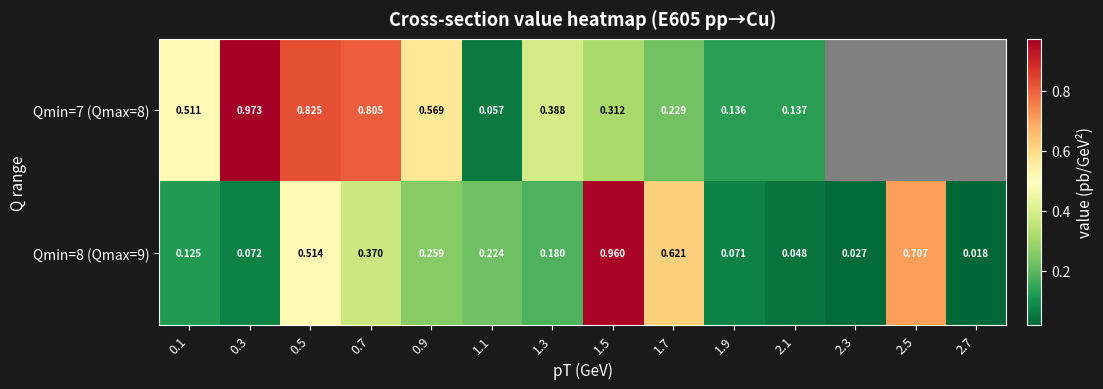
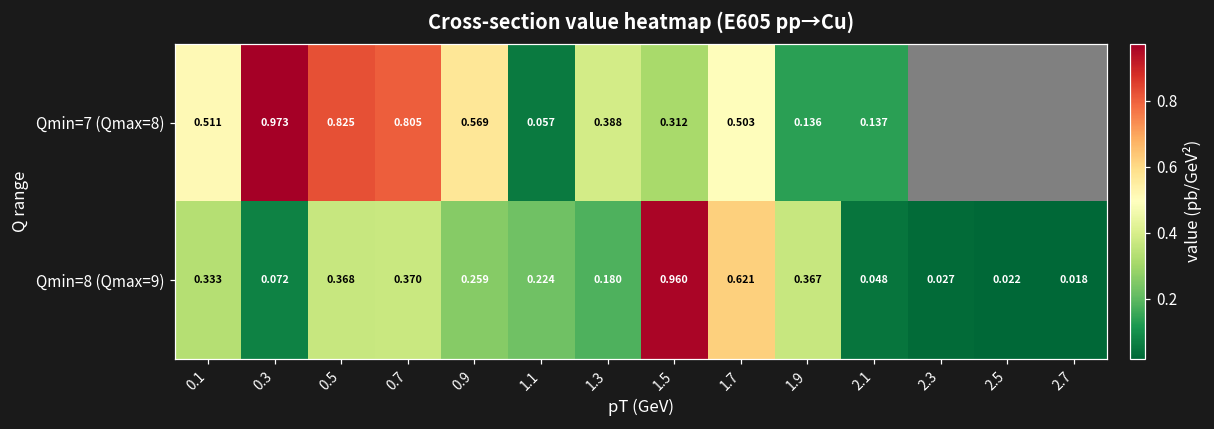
  {
    "Qmin=7 (Qmax=8)": {
      "0.1": 0.511,
      "0.3": 0.973,
      "0.5": 0.825,
      "0.7": 0.805,
      "0.9": 0.569,
      "1.1": 0.057,
      "1.3": 0.388,
      "1.5": 0.312,
-     "1.7": 0.229,
+     "1.7": 0.503,
      "1.9": 0.136,
      "2.1": 0.137
    },
    "Qmin=8 (Qmax=9)": {
-     "0.1": 0.125,
+     "0.1": 0.333,
      "0.3": 0.072,
-     "0.5": 0.514,
+     "0.5": 0.368,
      "0.7": 0.370,
      "0.9": 0.259,
      "1.1": 0.224,
      "1.3": 0.180,
      "1.5": 0.960,
      "1.7": 0.621,
-     "1.9": 0.071,
+     "1.9": 0.367,
      "2.1": 0.048,
      "2.3": 0.027,
-     "2.5": 0.707,
+     "2.5": 0.022,
      "2.7": 0.018
    }
  }
